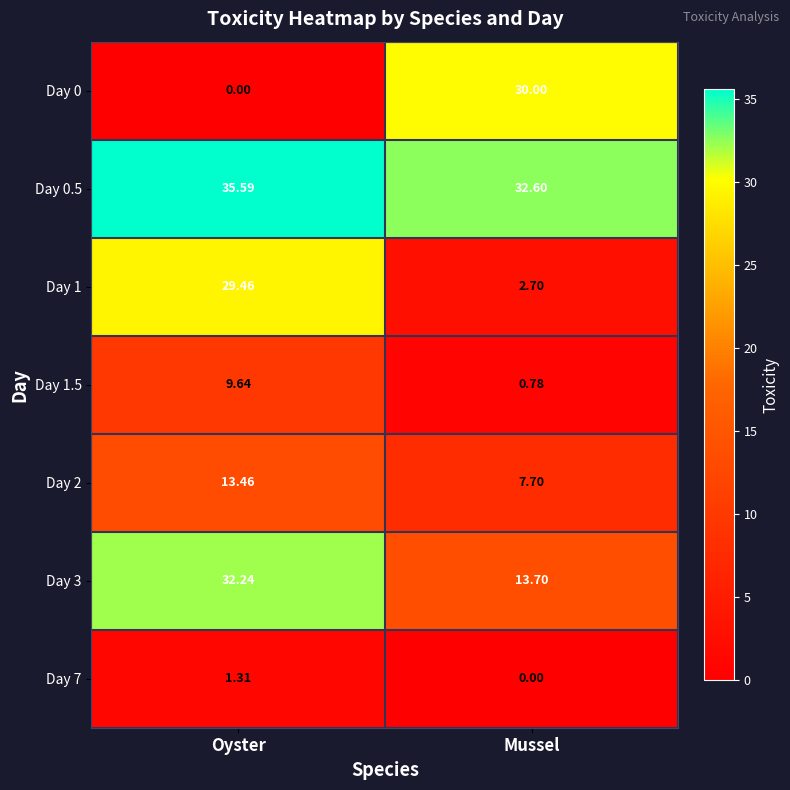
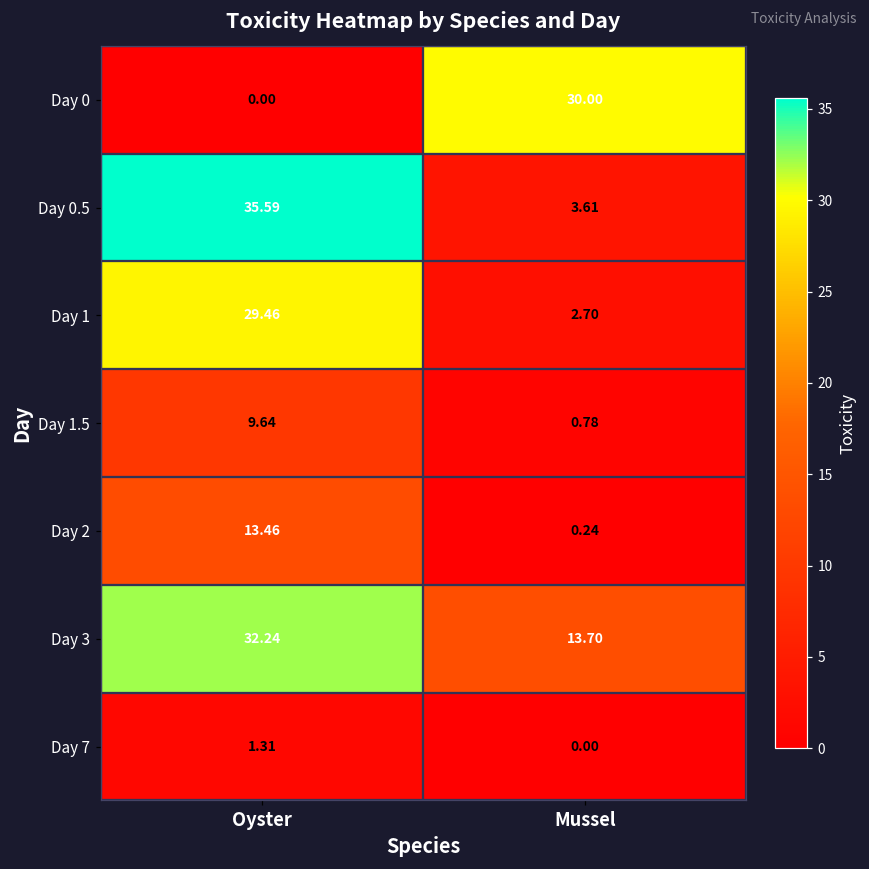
  {
    "Day 0": {
      "Oyster": 0.00,
      "Mussel": 30.00
    },
    "Day 0.5": {
      "Oyster": 35.59,
-     "Mussel": 32.60
+     "Mussel": 3.61
    },
    "Day 1": {
      "Oyster": 29.46,
      "Mussel": 2.70
    },
    "Day 1.5": {
      "Oyster": 9.64,
      "Mussel": 0.78
    },
    "Day 2": {
      "Oyster": 13.46,
-     "Mussel": 7.70
+     "Mussel": 0.24
    },
    "Day 3": {
      "Oyster": 32.24,
      "Mussel": 13.70
    },
    "Day 7": {
      "Oyster": 1.31,
      "Mussel": 0.00
    }
  }
